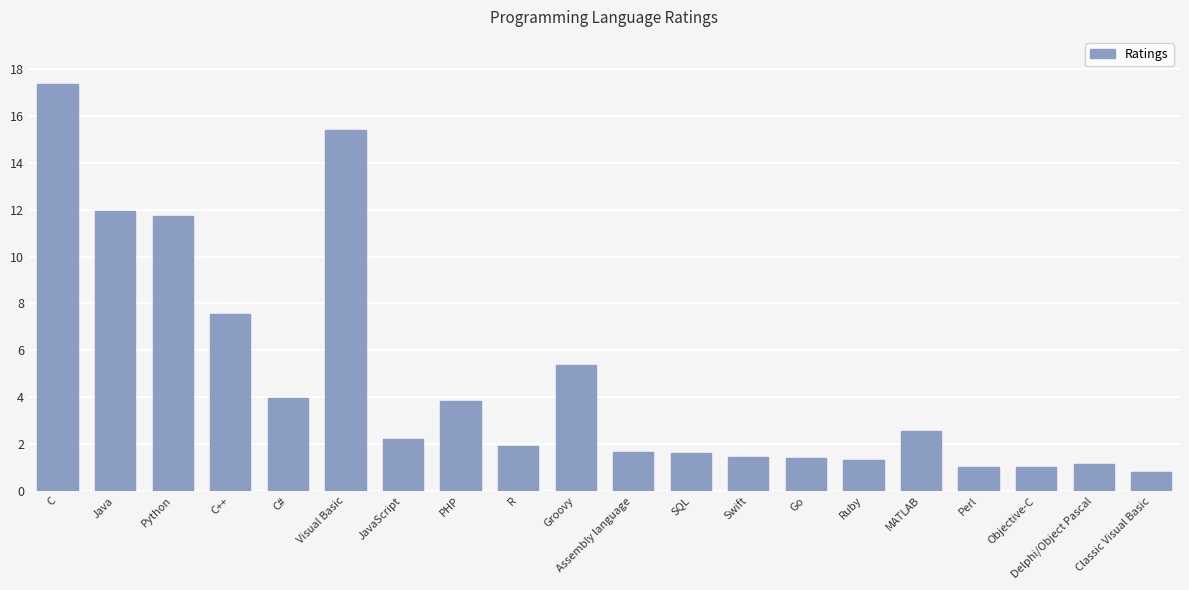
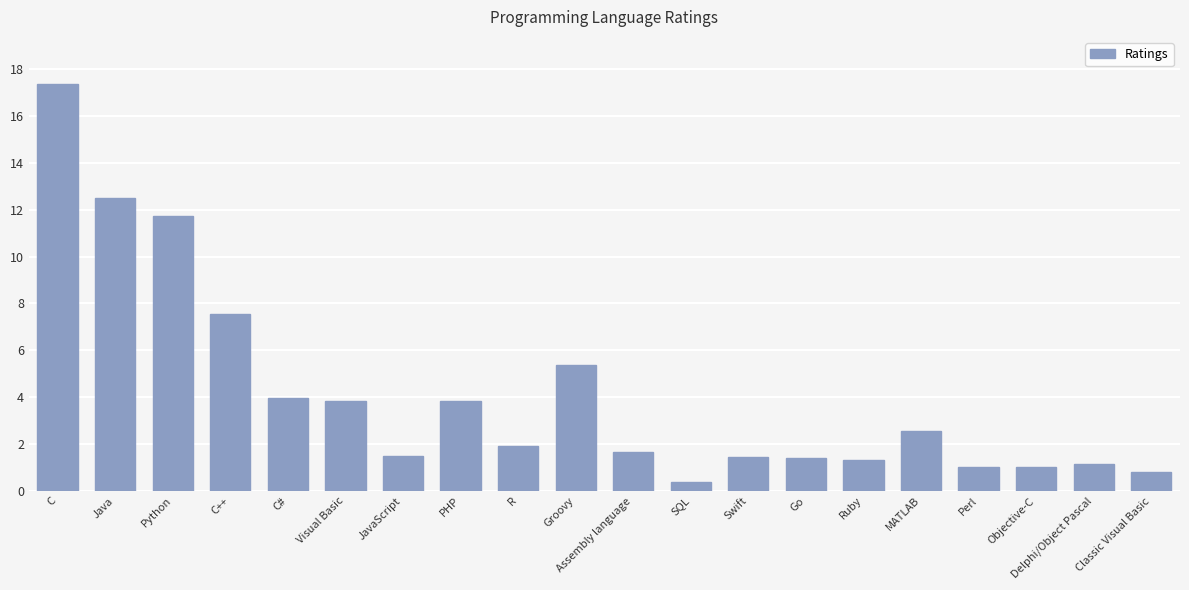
  {
    "C": 17.4,
-   "Java": 12.0,
+   "Java": 12.5,
    "Python": 11.7,
    "C++": 7.6,
    "C#": 4.0,
-   "Visual Basic": 15.4,
-   "JavaScript": 2.2,
+   "Visual Basic": 3.8,
+   "JavaScript": 1.5,
    "PHP": 3.8,
    "R": 1.9,
    "Groovy": 5.4,
    "Assembly language": 1.6,
-   "SQL": 1.6,
+   "SQL": 0.4,
    "Swift": 1.4,
    "Go": 1.4,
    "Ruby": 1.3,
    "MATLAB": 2.6,
    "Perl": 1.0,
    "Objective-C": 1.0,
    "Delphi/Object Pascal": 1.2,
    "Classic Visual Basic": 0.8
  }
